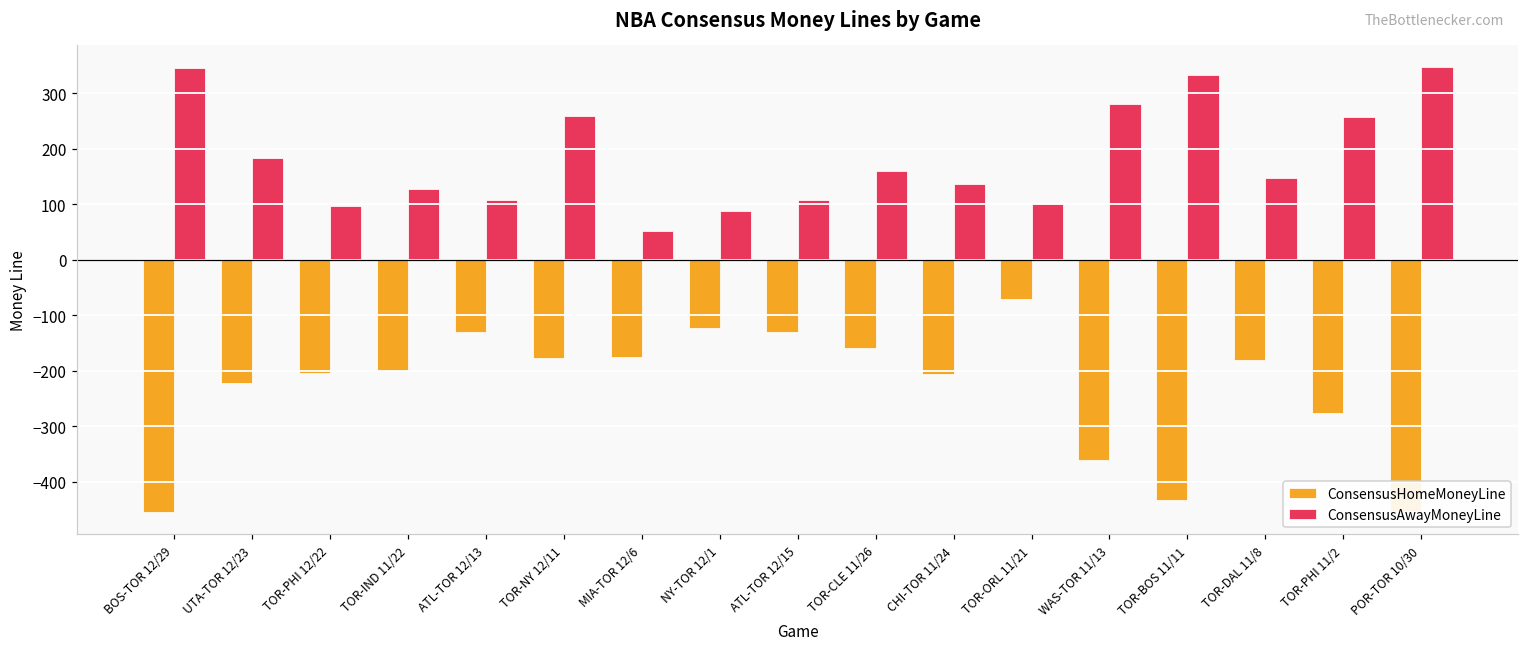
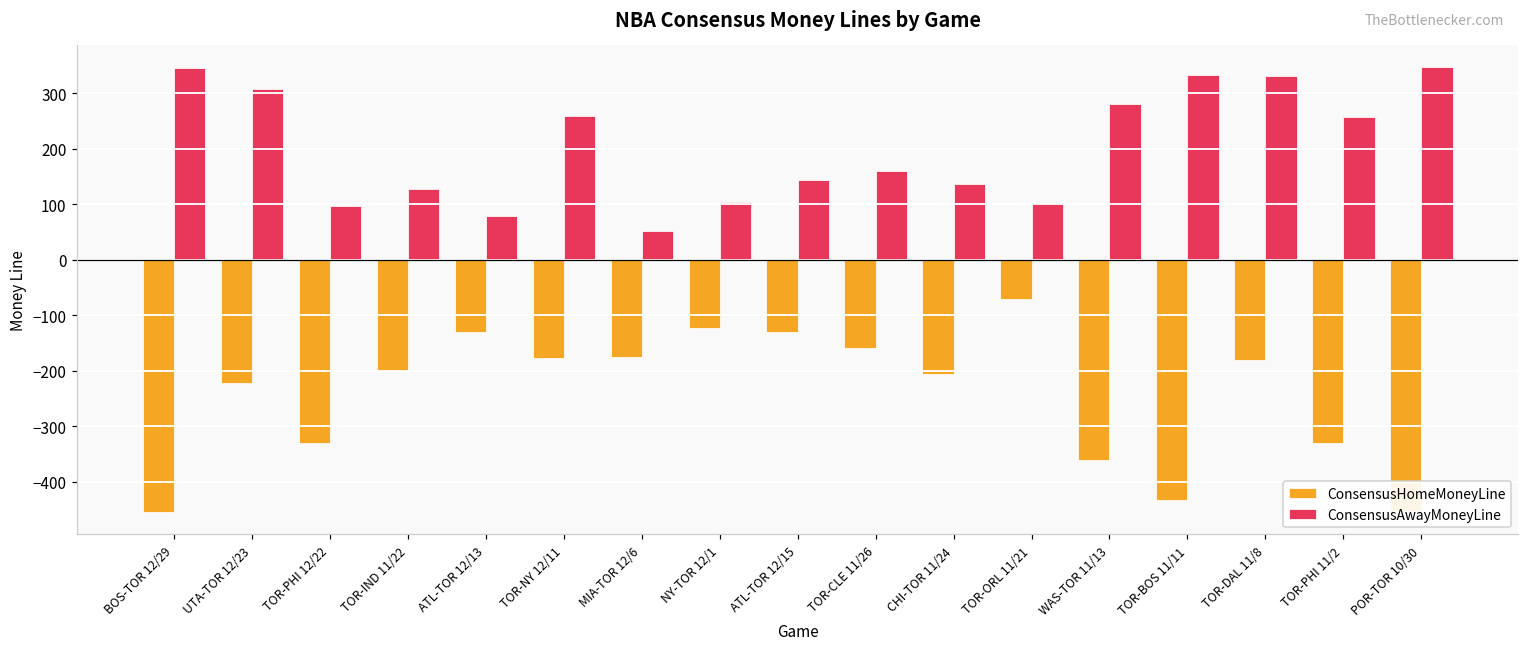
  {
    "ConsensusHomeMoneyLine": {
      "BOS-TOR 12/29": -450,
      "UTA-TOR 12/23": -220,
-     "TOR-PHI 12/22": -200,
+     "TOR-PHI 12/22": -330,
      "TOR-IND 11/22": -200,
      "ATL-TOR 12/13": -130,
      "TOR-NY 12/11": -180,
      "MIA-TOR 12/6": -180,
      "NY-TOR 12/1": -120,
      "ATL-TOR 12/15": -130,
      "TOR-CLE 11/26": -160,
      "CHI-TOR 11/24": -210,
      "TOR-ORL 11/21": -70,
      "WAS-TOR 11/13": -360,
      "TOR-BOS 11/11": -430,
      "TOR-DAL 11/8": -180,
-     "TOR-PHI 11/2": -280
+     "TOR-PHI 11/2": -330
    },
    "ConsensusAwayMoneyLine": {
      "BOS-TOR 12/29": 350,
-     "UTA-TOR 12/23": 180,
+     "UTA-TOR 12/23": 310,
      "TOR-PHI 12/22": 100,
      "TOR-IND 11/22": 130,
-     "ATL-TOR 12/13": 110,
+     "ATL-TOR 12/13": 80,
      "TOR-NY 12/11": 260,
      "MIA-TOR 12/6": 50,
-     "NY-TOR 12/1": 90,
-     "ATL-TOR 12/15": 110,
+     "NY-TOR 12/1": 100,
+     "ATL-TOR 12/15": 140,
      "TOR-CLE 11/26": 160,
      "CHI-TOR 11/24": 140,
      "TOR-ORL 11/21": 100,
      "WAS-TOR 11/13": 280,
      "TOR-BOS 11/11": 330,
-     "TOR-DAL 11/8": 150,
+     "TOR-DAL 11/8": 330,
      "TOR-PHI 11/2": 260,
      "POR-TOR 10/30": 350
    }
  }
